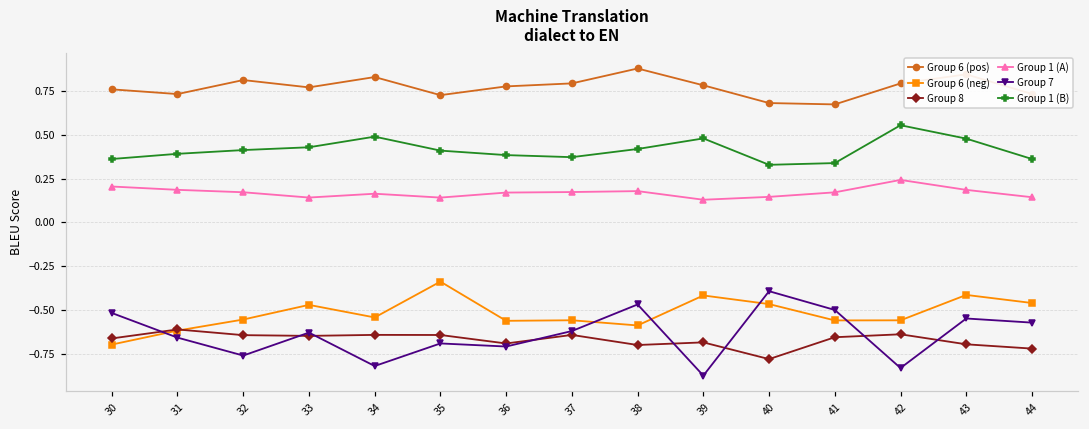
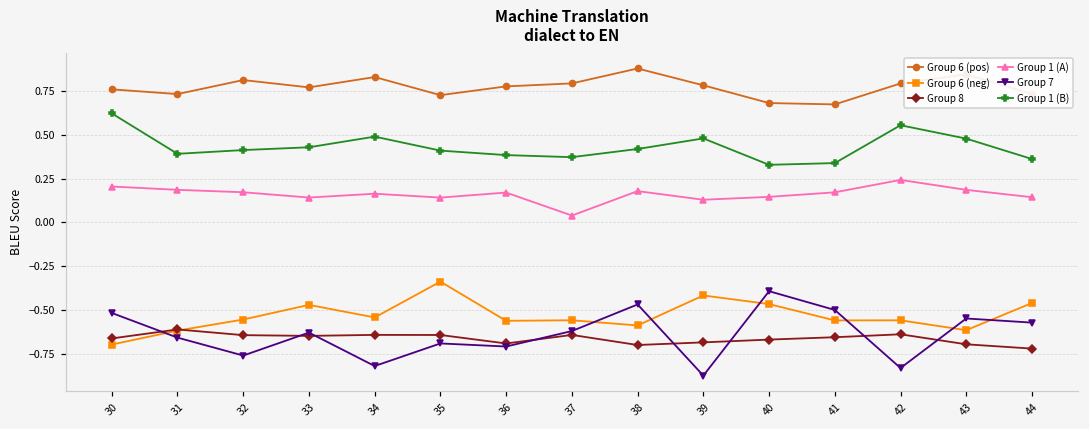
  {
    "Group 6 (pos)": {
      "30": 0.76,
      "31": 0.73,
      "32": 0.81,
      "33": 0.77,
      "34": 0.83,
      "35": 0.73,
      "36": 0.78,
      "37": 0.79,
      "38": 0.88,
      "39": 0.78,
      "40": 0.68,
      "41": 0.67,
      "42": 0.79
    },
    "Group 6 (neg)": {
      "30": -0.70,
      "32": -0.55,
      "33": -0.47,
      "34": -0.54,
      "35": -0.34,
      "36": -0.56,
      "37": -0.56,
      "38": -0.59,
      "39": -0.42,
      "40": -0.47,
      "41": -0.56,
      "42": -0.56,
-     "43": -0.41,
+     "43": -0.61,
      "44": -0.46
    },
    "Group 8": {
      "30": -0.66,
      "32": -0.64,
      "33": -0.65,
      "34": -0.64,
      "35": -0.64,
      "36": -0.69,
      "37": -0.64,
      "38": -0.70,
      "39": -0.68,
-     "40": -0.78,
+     "40": -0.67,
      "41": -0.65,
      "42": -0.64,
      "43": -0.69,
      "44": -0.72
    },
    "Group 1 (A)": {
      "30": 0.20,
      "31": 0.19,
      "32": 0.17,
      "33": 0.14,
      "34": 0.16,
      "35": 0.14,
      "36": 0.17,
-     "37": 0.17,
+     "37": 0.04,
      "38": 0.18,
      "39": 0.13,
      "40": 0.15,
      "41": 0.17,
      "42": 0.24,
      "43": 0.19,
      "44": 0.14
    },
    "Group 7": {
      "30": -0.52,
      "31": -0.66,
      "32": -0.76,
      "33": -0.63,
      "34": -0.82,
      "35": -0.69,
      "36": -0.71,
      "37": -0.62,
      "38": -0.47,
      "39": -0.87,
      "40": -0.39,
      "41": -0.50,
      "42": -0.83,
      "43": -0.55,
      "44": -0.57
    },
    "Group 1 (B)": {
-     "30": 0.36,
+     "30": 0.62,
      "31": 0.39,
      "32": 0.41,
      "33": 0.43,
      "34": 0.49,
      "35": 0.41,
      "36": 0.38,
      "37": 0.37,
      "38": 0.42,
      "39": 0.48,
      "40": 0.33,
      "41": 0.34,
      "42": 0.55,
      "43": 0.48,
      "44": 0.36
    }
  }
